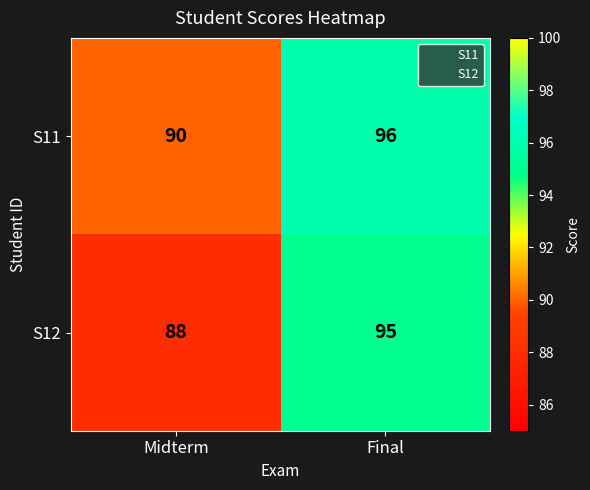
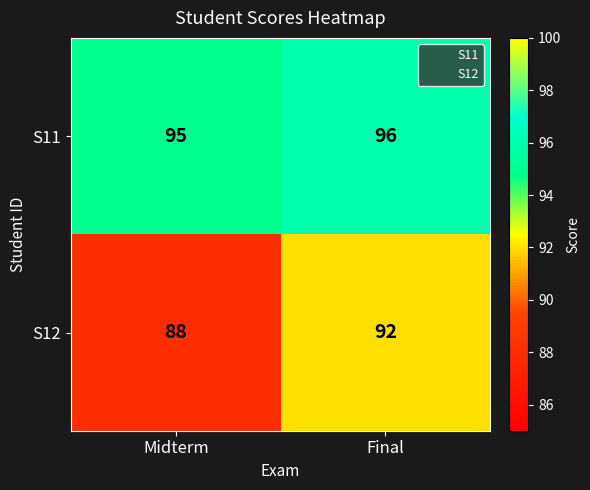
  {
    "S11": {
-     "Midterm": 90,
+     "Midterm": 95,
      "Final": 96
    },
    "S12": {
      "Midterm": 88,
-     "Final": 95
+     "Final": 92
    }
  }
